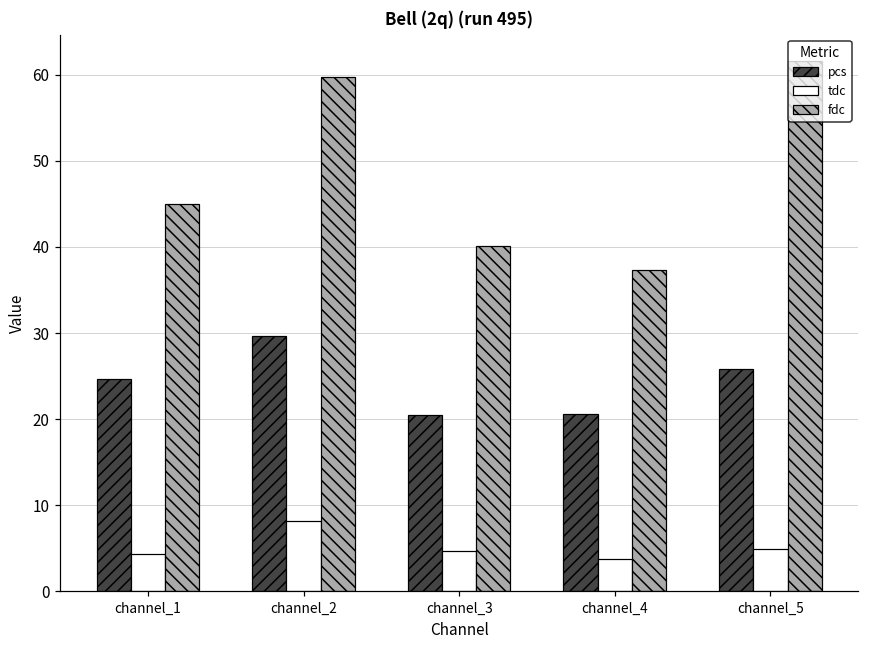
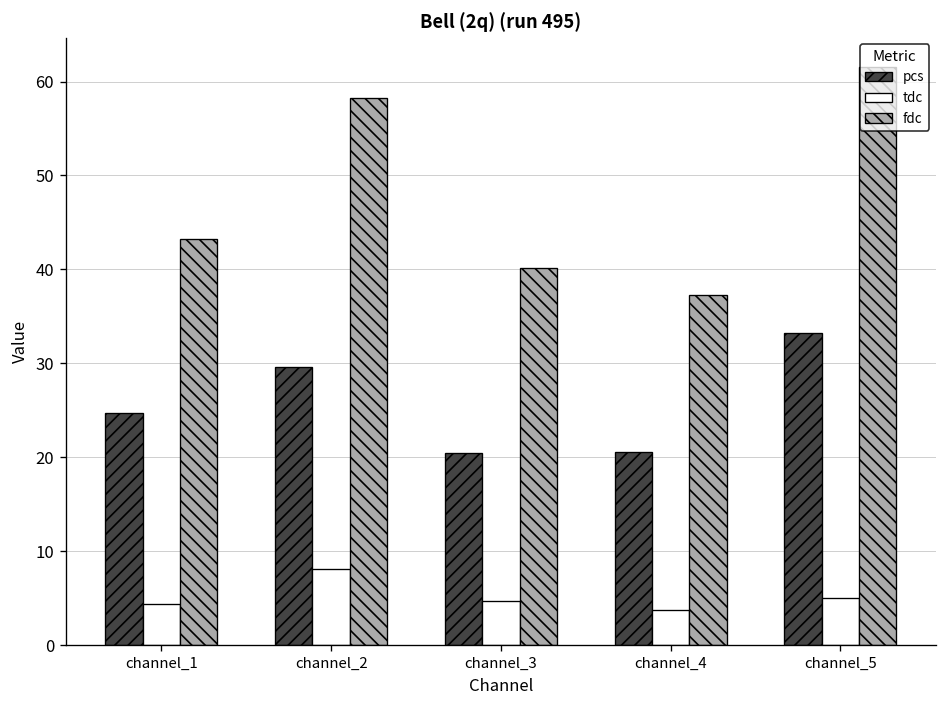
  {
    "pcs": {
      "channel_1": 25,
      "channel_2": 30,
      "channel_3": 21,
      "channel_4": 21,
-     "channel_5": 26
+     "channel_5": 33
    },
    "tdc": {
      "channel_1": 4,
      "channel_2": 8,
      "channel_3": 5,
      "channel_4": 4,
      "channel_5": 5
    },
    "fdc": {
-     "channel_1": 45,
-     "channel_2": 60,
+     "channel_1": 43,
+     "channel_2": 58,
      "channel_3": 40,
      "channel_4": 37
    }
  }
